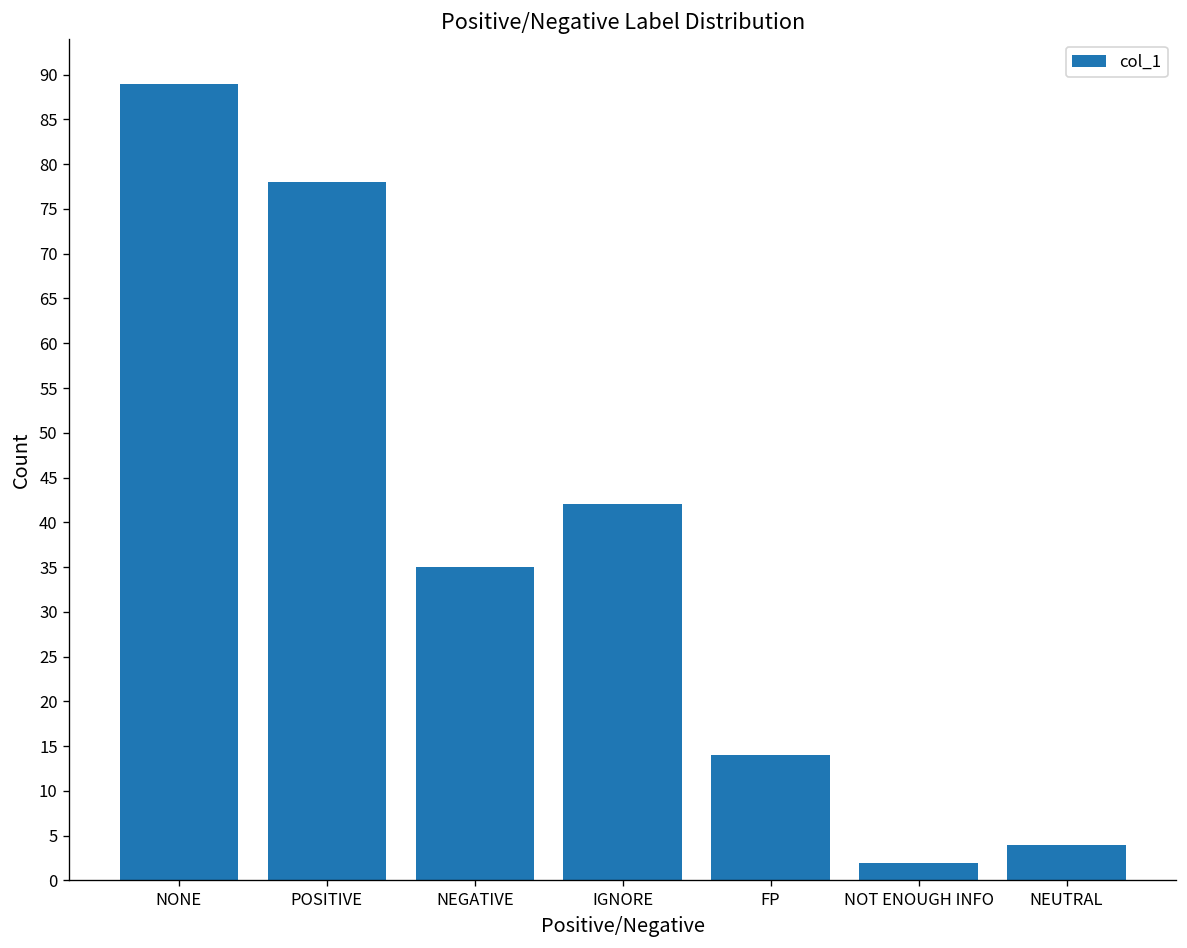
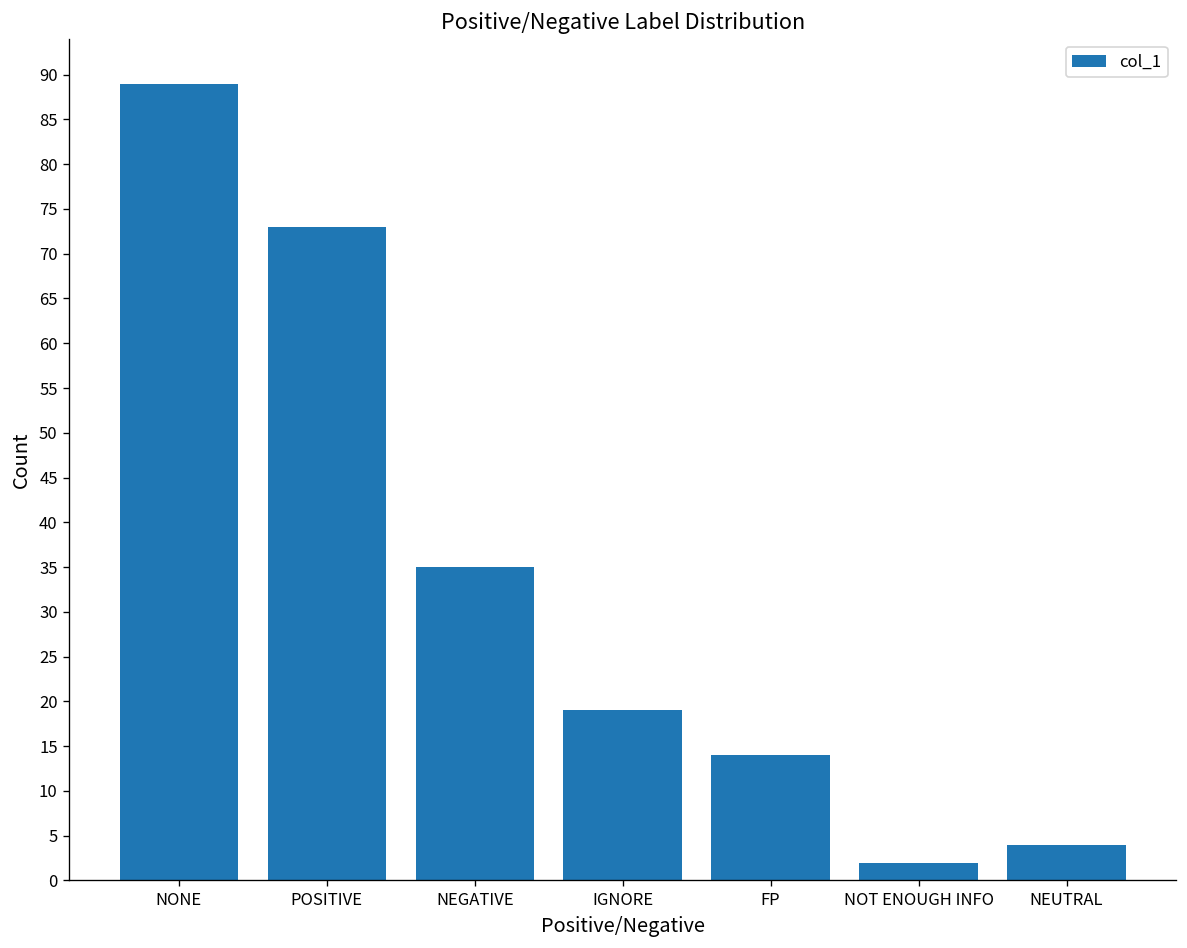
  {
    "NONE": 89,
-   "POSITIVE": 78,
+   "POSITIVE": 73,
    "NEGATIVE": 35,
-   "IGNORE": 42,
+   "IGNORE": 19,
    "FP": 14,
    "NOT ENOUGH INFO": 2,
    "NEUTRAL": 4
  }
